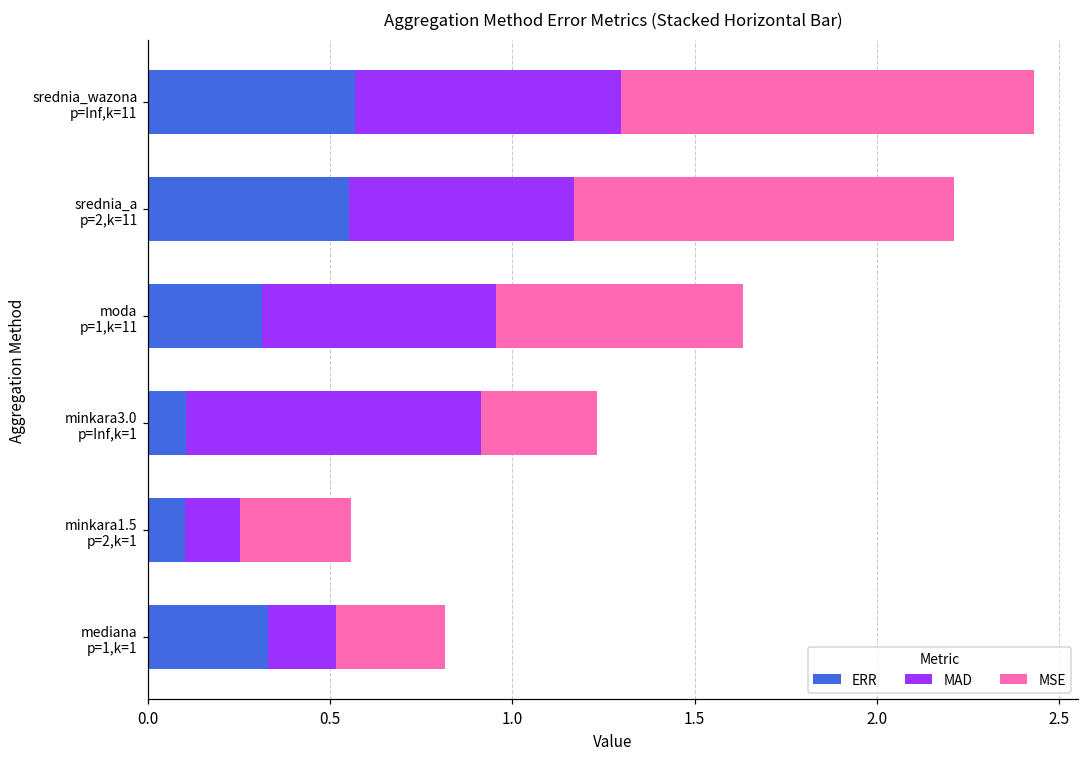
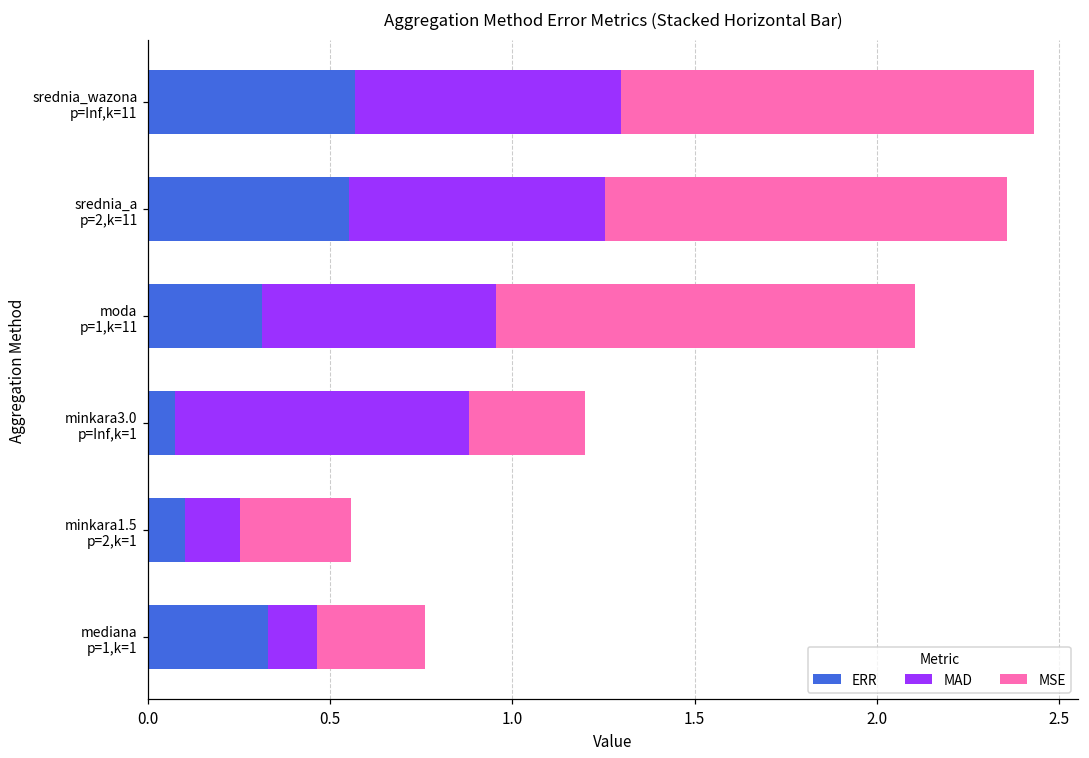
  {
    "ERR": {
      "srednia_wazona p=Inf,k=11": 0.57,
      "srednia_a p=2,k=11": 0.55,
      "moda p=1,k=11": 0.31,
-     "minkara3.0 p=Inf,k=1": 0.10,
+     "minkara3.0 p=Inf,k=1": 0.07,
      "minkara1.5 p=2,k=1": 0.10,
      "mediana p=1,k=1": 0.33
    },
    "MAD": {
      "srednia_wazona p=Inf,k=11": 0.73,
-     "srednia_a p=2,k=11": 0.62,
+     "srednia_a p=2,k=11": 0.70,
      "moda p=1,k=11": 0.64,
      "minkara3.0 p=Inf,k=1": 0.81,
      "minkara1.5 p=2,k=1": 0.15,
-     "mediana p=1,k=1": 0.19
+     "mediana p=1,k=1": 0.13
    },
    "MSE": {
      "srednia_wazona p=Inf,k=11": 1.13,
-     "srednia_a p=2,k=11": 1.04,
-     "moda p=1,k=11": 0.68,
+     "srednia_a p=2,k=11": 1.10,
+     "moda p=1,k=11": 1.15,
      "minkara3.0 p=Inf,k=1": 0.32,
      "minkara1.5 p=2,k=1": 0.30,
      "mediana p=1,k=1": 0.30
    }
  }
